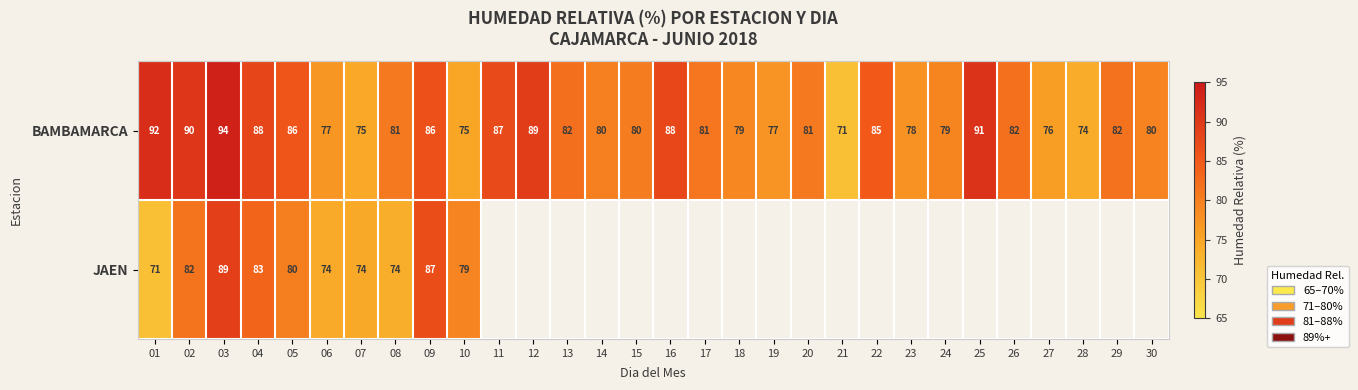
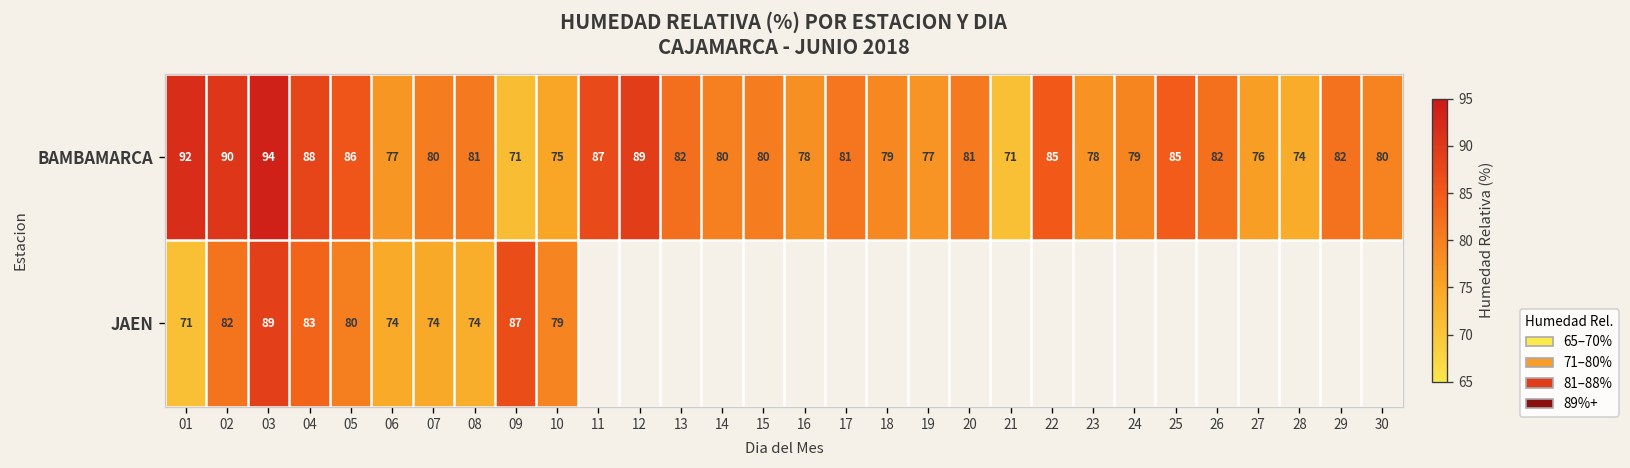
  {
    "BAMBAMARCA": {
      "01": 92,
      "02": 90,
      "03": 94,
      "04": 88,
      "05": 86,
      "06": 77,
-     "07": 75,
+     "07": 80,
      "08": 81,
-     "09": 86,
+     "09": 71,
      "10": 75,
      "11": 87,
      "12": 89,
      "13": 82,
      "14": 80,
      "15": 80,
-     "16": 88,
+     "16": 78,
      "17": 81,
      "18": 79,
      "19": 77,
      "20": 81,
      "21": 71,
      "22": 85,
      "23": 78,
      "24": 79,
-     "25": 91,
+     "25": 85,
      "26": 82,
      "27": 76,
      "28": 74,
      "29": 82,
      "30": 80
    },
    "JAEN": {
      "01": 71,
      "02": 82,
      "03": 89,
      "04": 83,
      "05": 80,
      "06": 74,
      "07": 74,
      "08": 74,
      "09": 87,
      "10": 79
    }
  }
